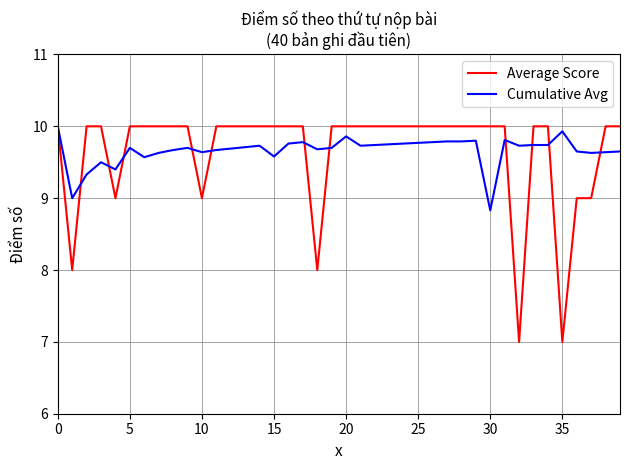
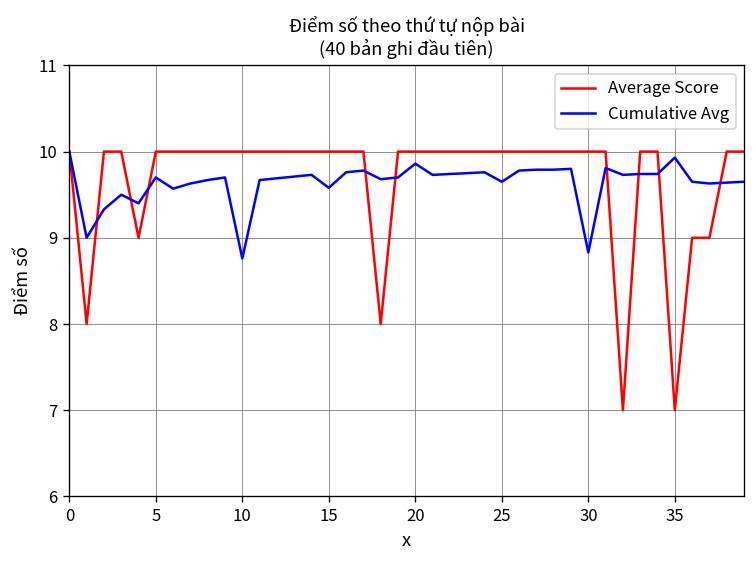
  {
    "Average Score": {
      "5": 10,
-     "10": 9,
+     "10": 10,
      "15": 10,
      "20": 10,
      "25": 10,
      "30": 10,
      "35": 7
    },
    "Cumulative Avg": {
      "5": 9.7,
-     "10": 9.6,
+     "10": 8.8,
      "15": 9.6,
      "20": 9.9,
-     "25": 9.8,
+     "25": 9.7,
      "30": 8.8,
      "35": 9.9
    }
  }
